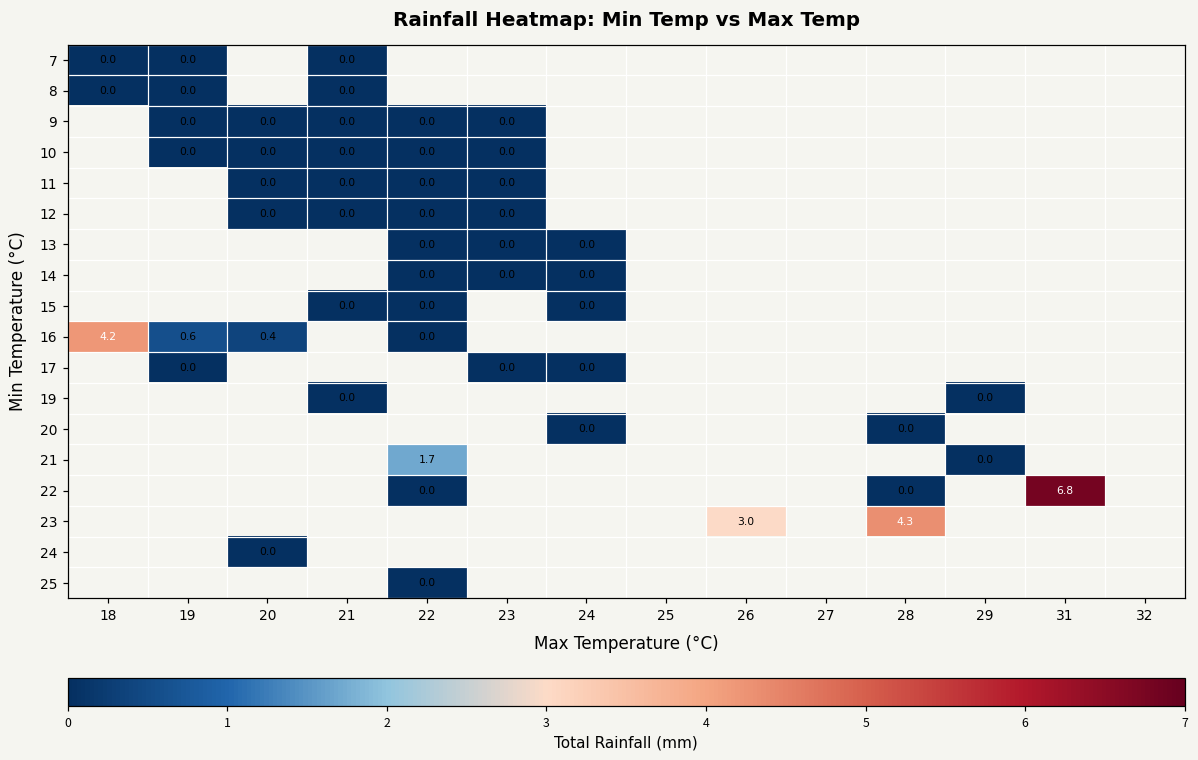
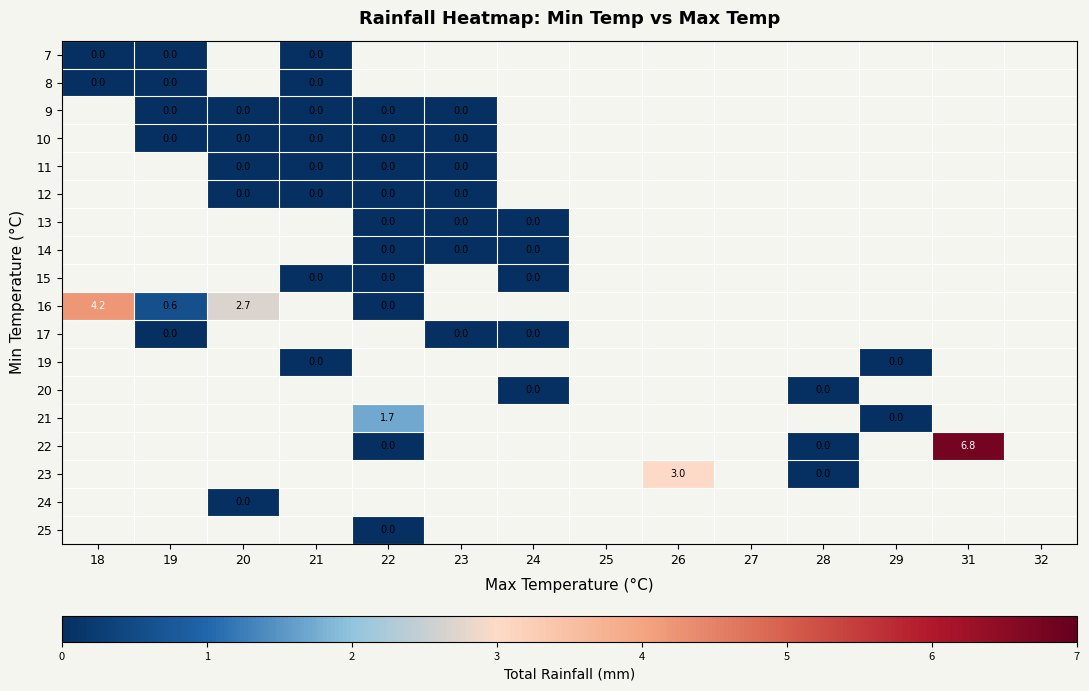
  {
    "7": {
      "18": 0.0,
      "19": 0.0,
      "21": 0.0
    },
    "8": {
      "18": 0.0,
      "19": 0.0,
      "21": 0.0
    },
    "9": {
      "19": 0.0,
      "20": 0.0,
      "21": 0.0,
      "22": 0.0,
      "23": 0.0
    },
    "10": {
      "19": 0.0,
      "20": 0.0,
      "21": 0.0,
      "22": 0.0,
      "23": 0.0
    },
    "11": {
      "20": 0.0,
      "21": 0.0,
      "22": 0.0,
      "23": 0.0
    },
    "12": {
      "20": 0.0,
      "21": 0.0,
      "22": 0.0,
      "23": 0.0
    },
    "13": {
      "22": 0.0,
      "23": 0.0,
      "24": 0.0
    },
    "14": {
      "22": 0.0,
      "23": 0.0,
      "24": 0.0
    },
    "15": {
      "21": 0.0,
      "22": 0.0,
      "24": 0.0
    },
    "16": {
      "18": 4.2,
      "19": 0.6,
-     "20": 0.4,
+     "20": 2.7,
      "22": 0.0
    },
    "17": {
      "19": 0.0,
      "23": 0.0,
      "24": 0.0
    },
    "19": {
      "21": 0.0,
      "29": 0.0
    },
    "20": {
      "24": 0.0,
      "28": 0.0
    },
    "21": {
      "22": 1.7,
      "29": 0.0
    },
    "22": {
      "22": 0.0,
      "28": 0.0,
      "31": 6.8
    },
    "23": {
      "26": 3.0,
-     "28": 4.3
+     "28": 0.0
    },
    "24": {
      "20": 0.0
    },
    "25": {
      "22": 0.0
    }
  }
